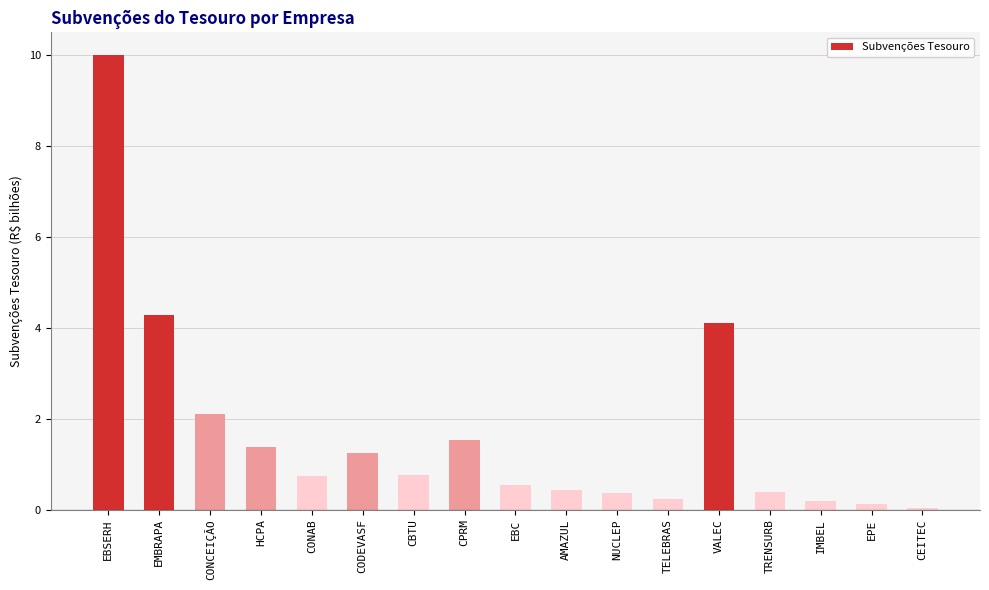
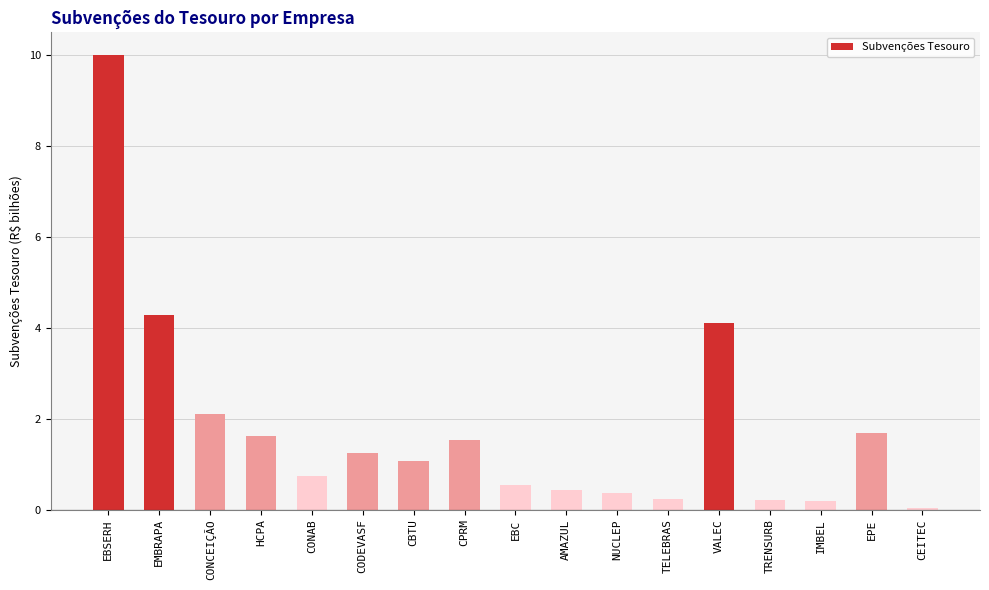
  {
    "EBSERH": 10.0,
    "EMBRAPA": 4.3,
    "CONCEIÇÃO": 2.1,
-   "HCPA": 1.4,
+   "HCPA": 1.6,
    "CONAB": 0.7,
    "CODEVASF": 1.2,
-   "CBTU": 0.8,
+   "CBTU": 1.1,
    "CPRM": 1.5,
    "EBC": 0.5,
    "AMAZUL": 0.4,
    "NUCLEP": 0.4,
    "TELEBRAS": 0.2,
    "VALEC": 4.1,
-   "TRENSURB": 0.4,
+   "TRENSURB": 0.2,
    "IMBEL": 0.2,
-   "EPE": 0.1
+   "EPE": 1.7
  }
